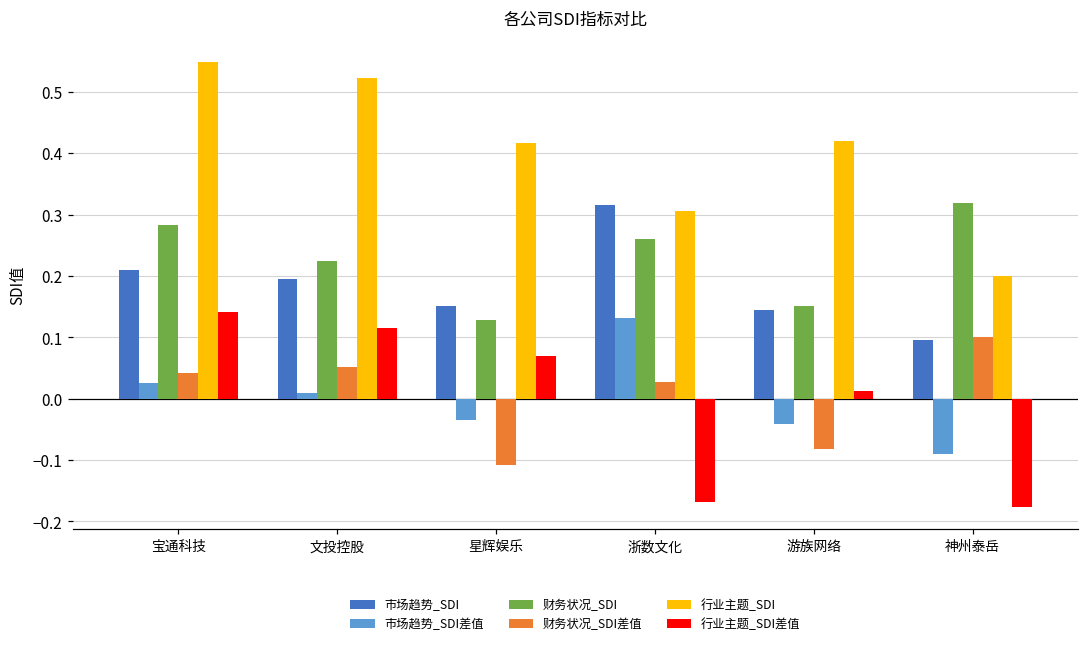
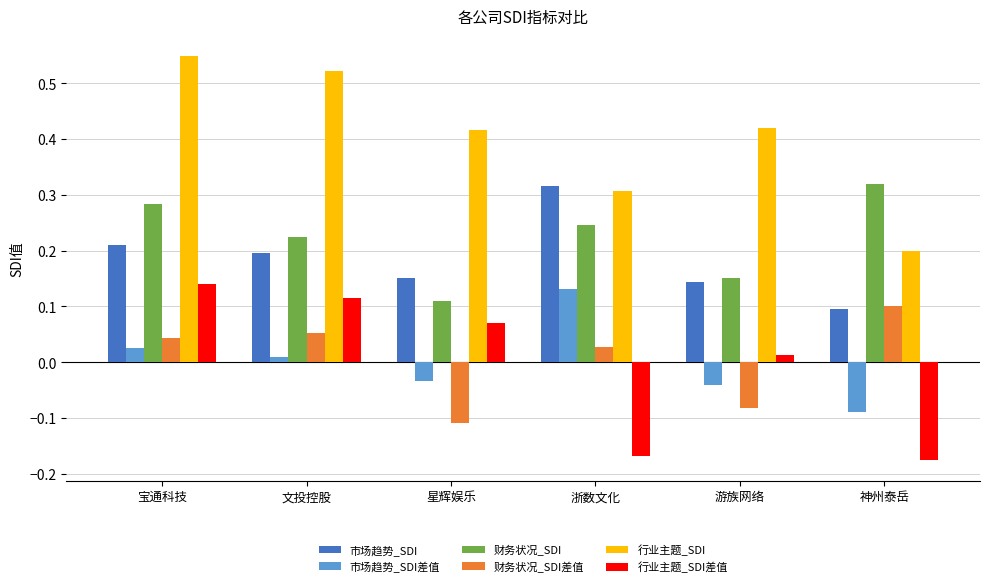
  {
    "财务状况_SDI": {
      "宝通科技": 0.28,
      "文投控股": 0.22,
-     "星辉娱乐": 0.13,
-     "浙数文化": 0.26,
+     "星辉娱乐": 0.11,
+     "浙数文化": 0.25,
      "游族网络": 0.15,
      "神州泰岳": 0.32
    },
    "财务状况_SDI差值": {
      "宝通科技": 0.04,
      "文投控股": 0.05,
      "星辉娱乐": -0.11,
      "浙数文化": 0.03,
      "游族网络": -0.08,
      "神州泰岳": 0.10
    },
    "行业主题_SDI": {
      "宝通科技": 0.55,
      "文投控股": 0.52,
      "星辉娱乐": 0.42,
      "浙数文化": 0.31,
      "游族网络": 0.42,
      "神州泰岳": 0.20
    },
    "行业主题_SDI差值": {
      "宝通科技": 0.14,
      "文投控股": 0.12,
      "星辉娱乐": 0.07,
      "浙数文化": -0.17,
      "游族网络": 0.01,
      "神州泰岳": -0.18
    }
  }
